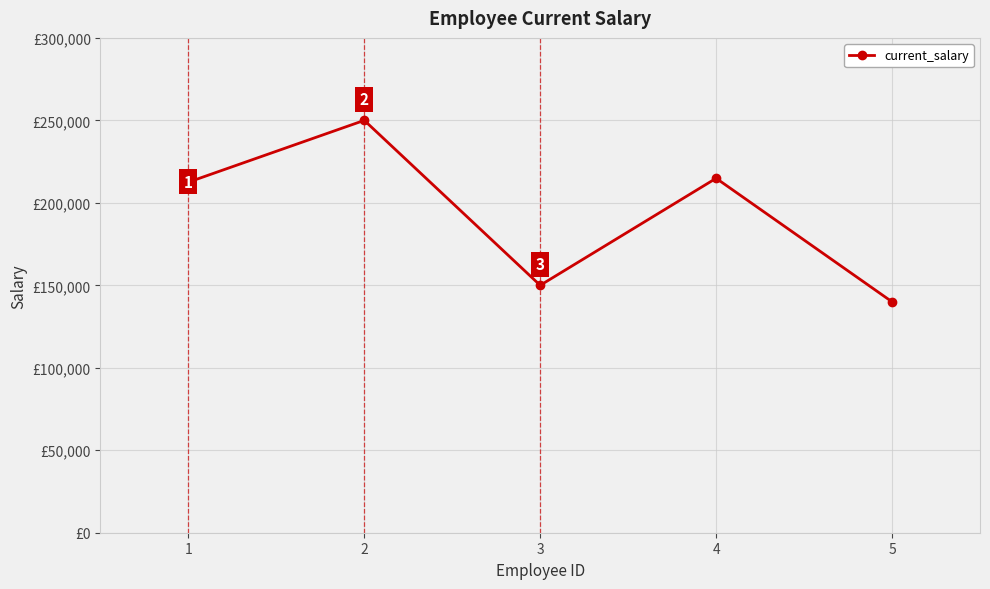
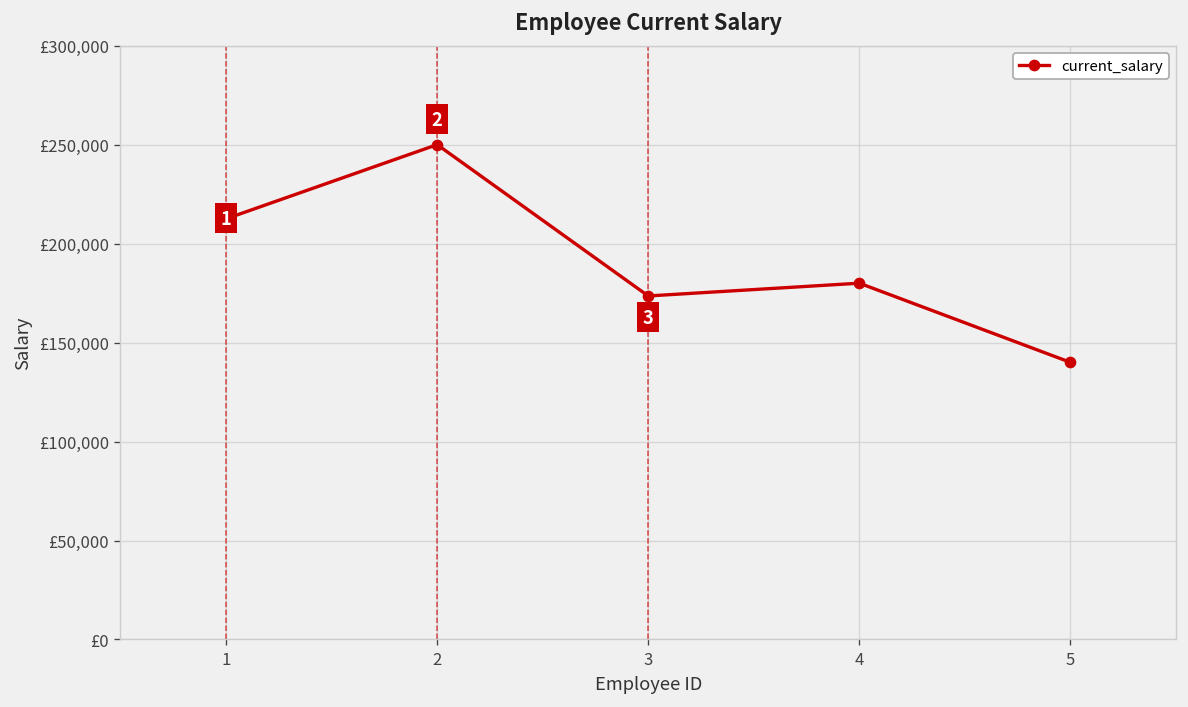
  {
-   "3": "£150,000",
-   "4": "£215,000",
+   "3": "£174,000",
+   "4": "£180,000",
    "5": "£140,000"
  }
